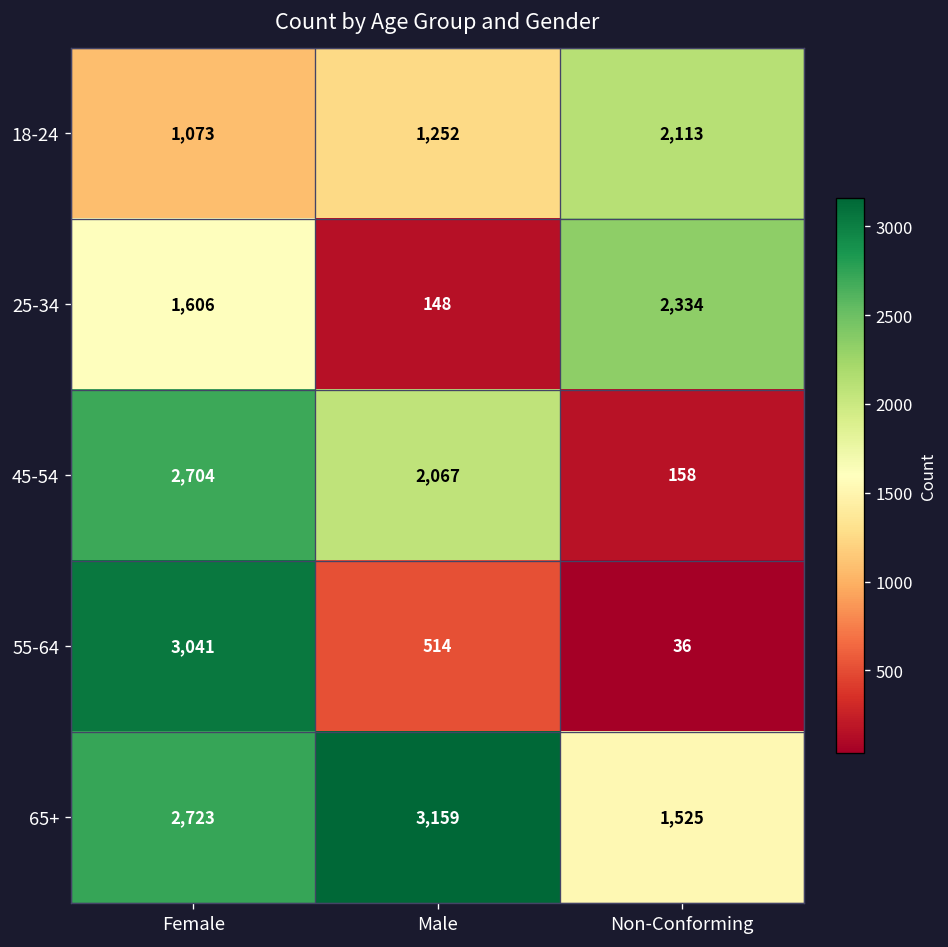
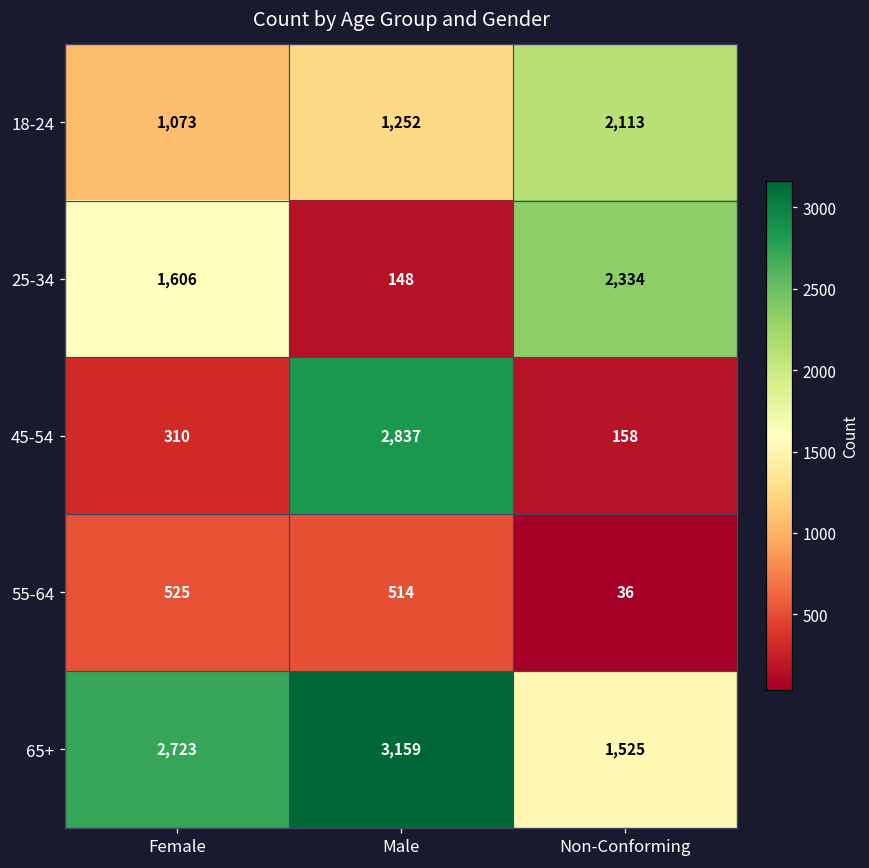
  {
    "18-24": {
      "Female": "1,073",
      "Male": "1,252",
      "Non-Conforming": "2,113"
    },
    "25-34": {
      "Female": "1,606",
      "Male": "148",
      "Non-Conforming": "2,334"
    },
    "45-54": {
-     "Female": "2,704",
-     "Male": "2,067",
+     "Female": "310",
+     "Male": "2,837",
      "Non-Conforming": "158"
    },
    "55-64": {
-     "Female": "3,041",
+     "Female": "525",
      "Male": "514",
      "Non-Conforming": "36"
    },
    "65+": {
      "Female": "2,723",
      "Male": "3,159",
      "Non-Conforming": "1,525"
    }
  }
